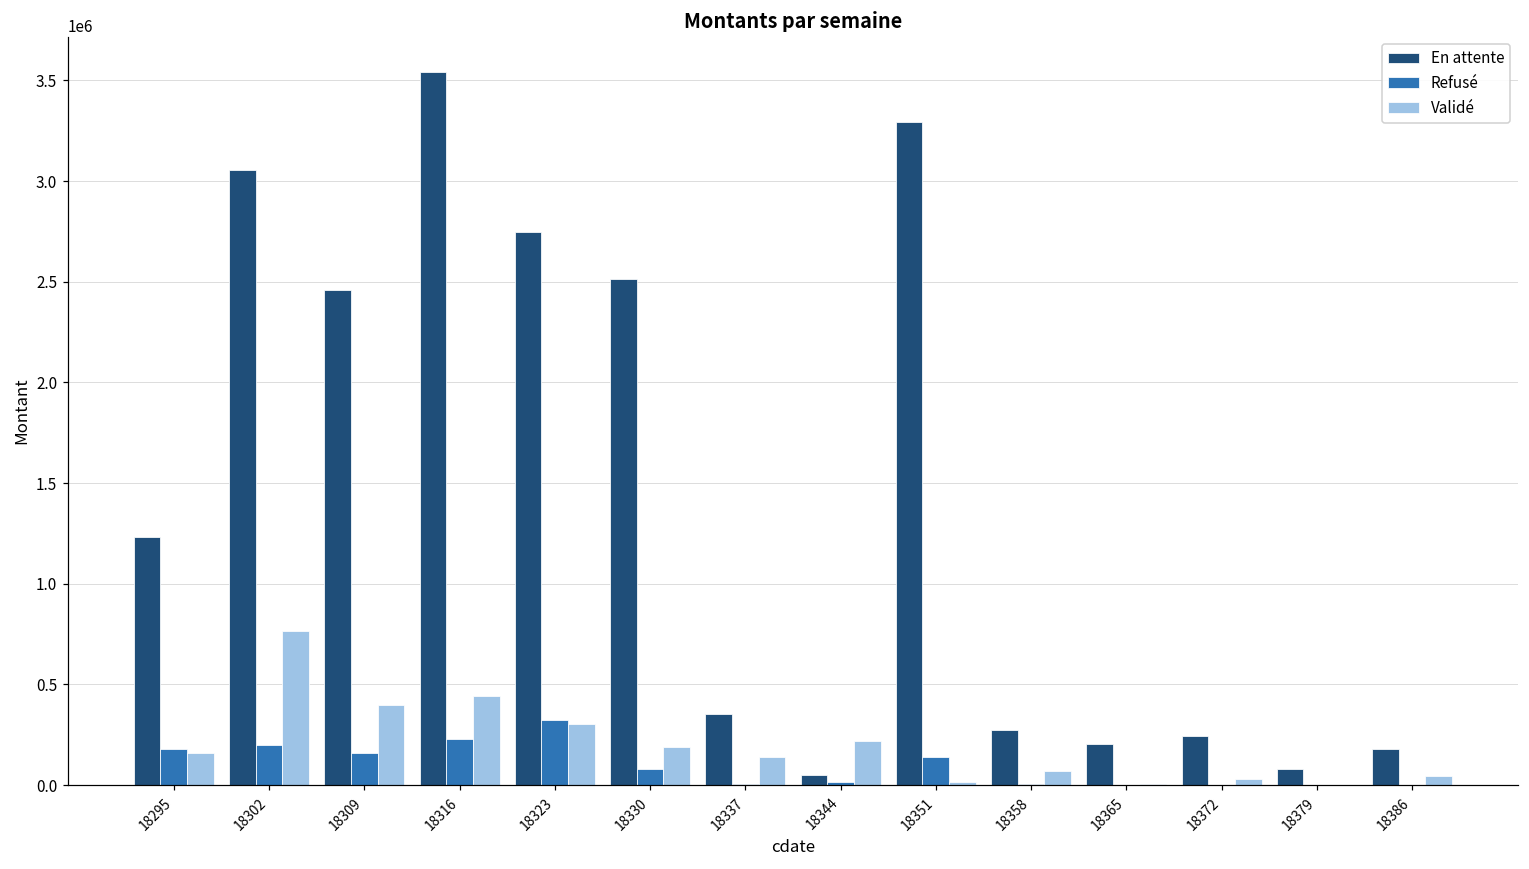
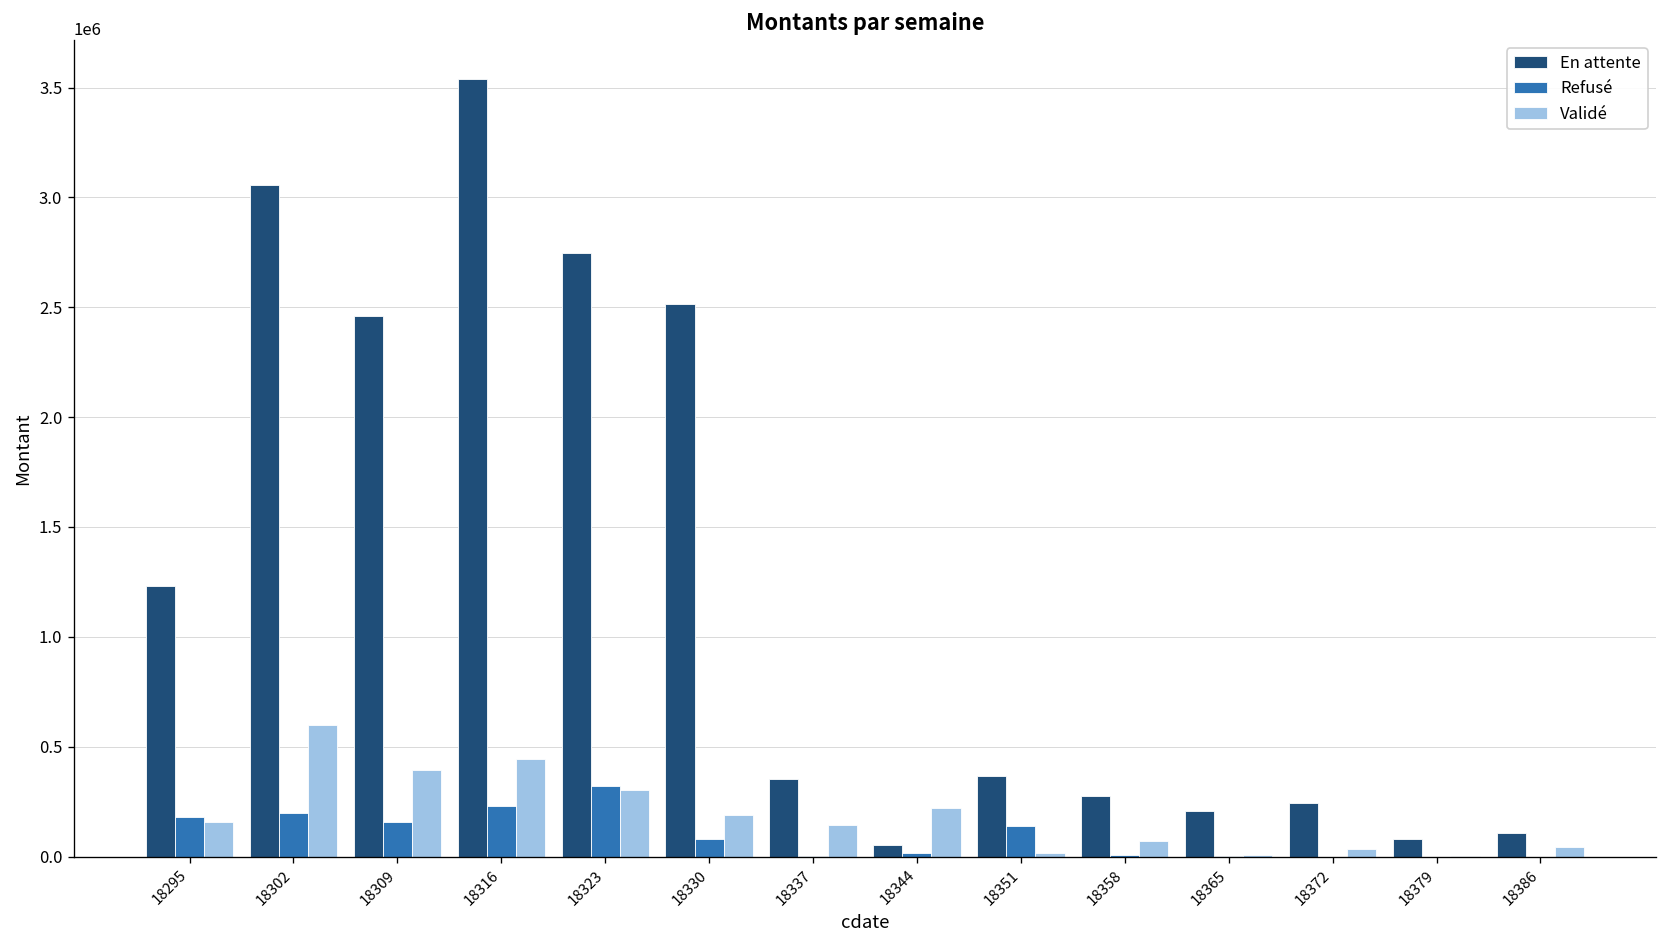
  {
    "En attente": {
      "18295": 1230000,
      "18302": 3060000,
      "18309": 2460000,
      "18316": 3540000,
      "18323": 2750000,
      "18330": 2520000,
      "18337": 350000,
      "18344": 50000,
-     "18351": 3290000,
+     "18351": 370000,
      "18358": 280000,
      "18365": 210000,
      "18372": 240000,
      "18379": 80000,
-     "18386": 180000
+     "18386": 100000
    },
    "Refusé": {
      "18295": 180000,
      "18302": 200000,
      "18309": 160000,
      "18316": 230000,
      "18323": 320000,
      "18330": 80000,
      "18344": 20000,
      "18351": 140000,
      "18372": 0,
      "18379": 0,
      "18386": 0
    },
    "Validé": {
      "18295": 160000,
-     "18302": 760000,
+     "18302": 600000,
      "18309": 400000,
      "18316": 440000,
      "18323": 300000,
      "18330": 190000,
      "18337": 140000,
      "18344": 220000,
      "18351": 20000,
      "18358": 70000,
      "18372": 30000,
      "18386": 40000
    }
  }
